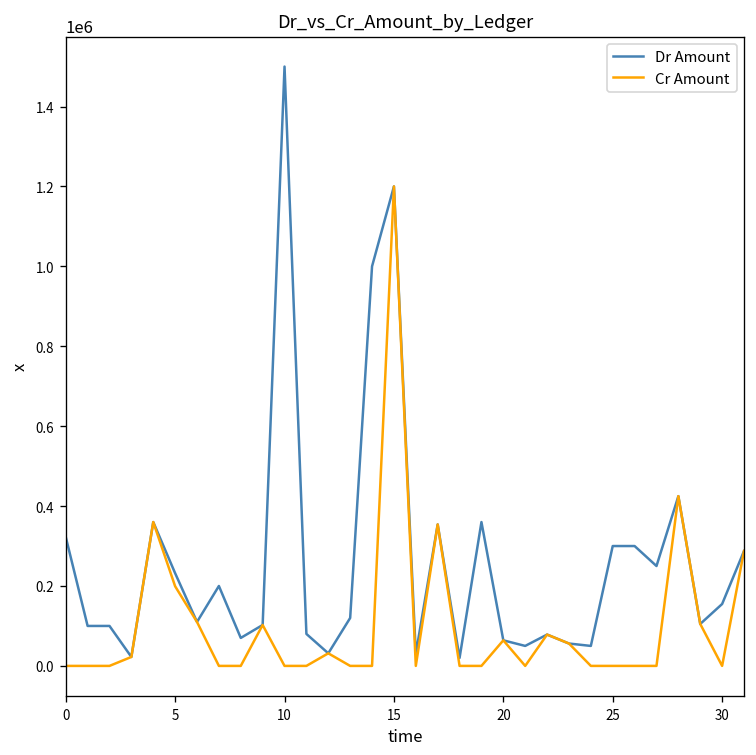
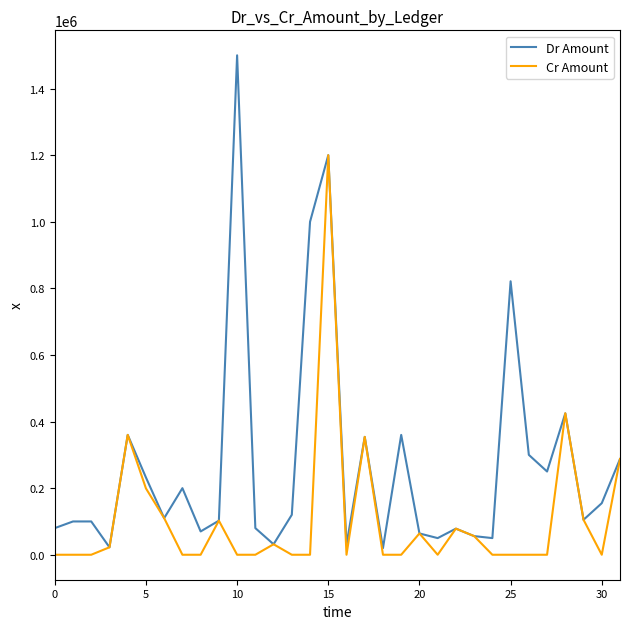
  {
    "Dr Amount": {
-     "0": 320000,
+     "0": 80000,
      "5": 230000,
      "10": 1500000,
-     "25": 300000,
+     "25": 820000,
      "30": 150000
    },
    "Cr Amount": {
      "0": 0,
      "5": 200000,
      "10": 0,
      "25": 0,
      "30": 0
    }
  }
